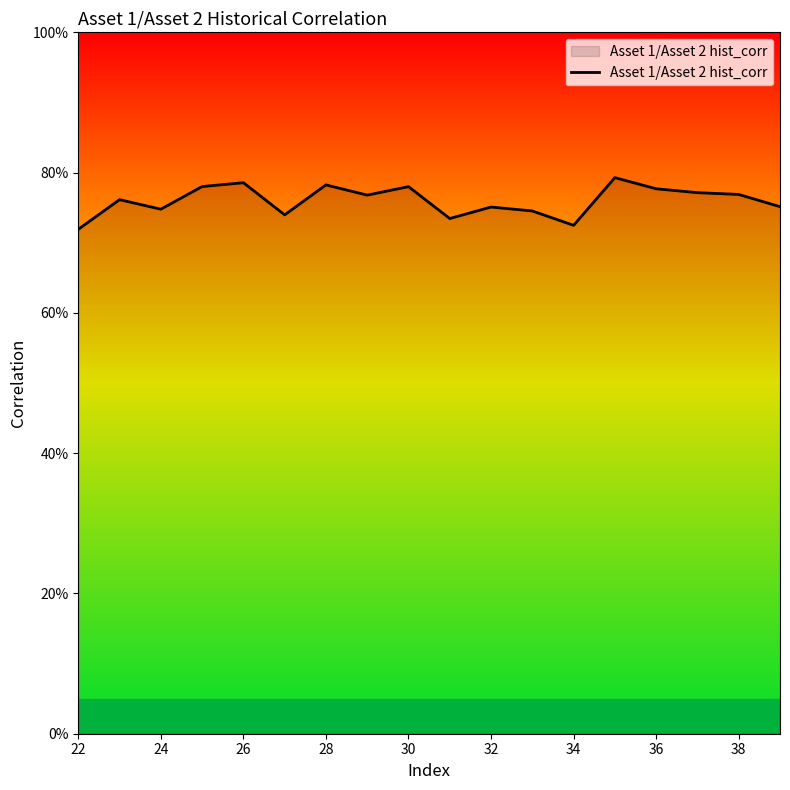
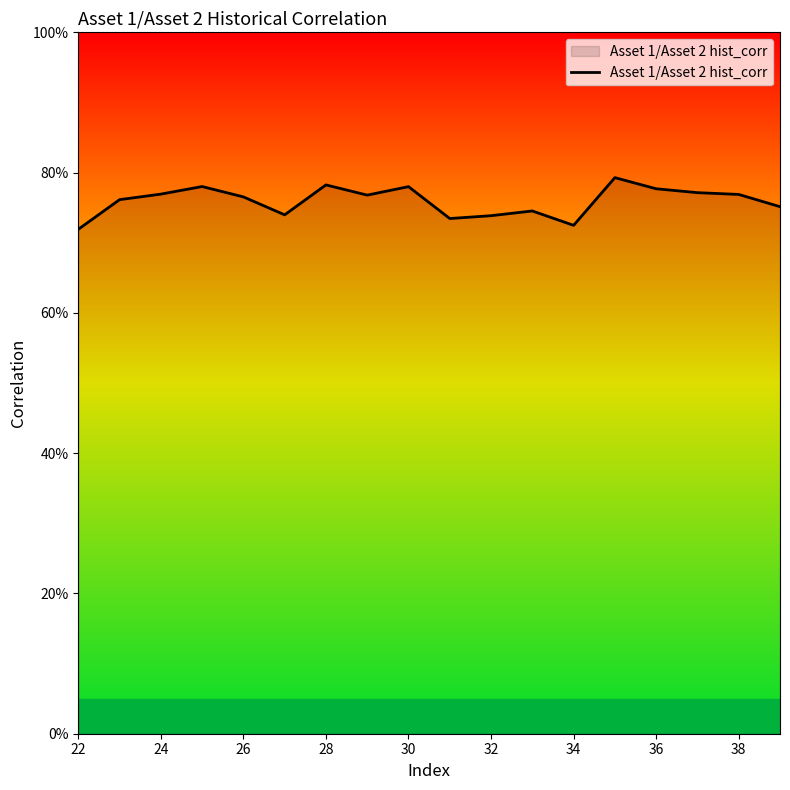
  {
    "22": "72%",
-   "24": "75%",
-   "26": "79%",
+   "24": "77%",
+   "26": "77%",
    "28": "78%",
    "30": "78%",
-   "32": "75%",
+   "32": "74%",
    "34": "72%",
    "36": "78%",
    "38": "77%"
  }
